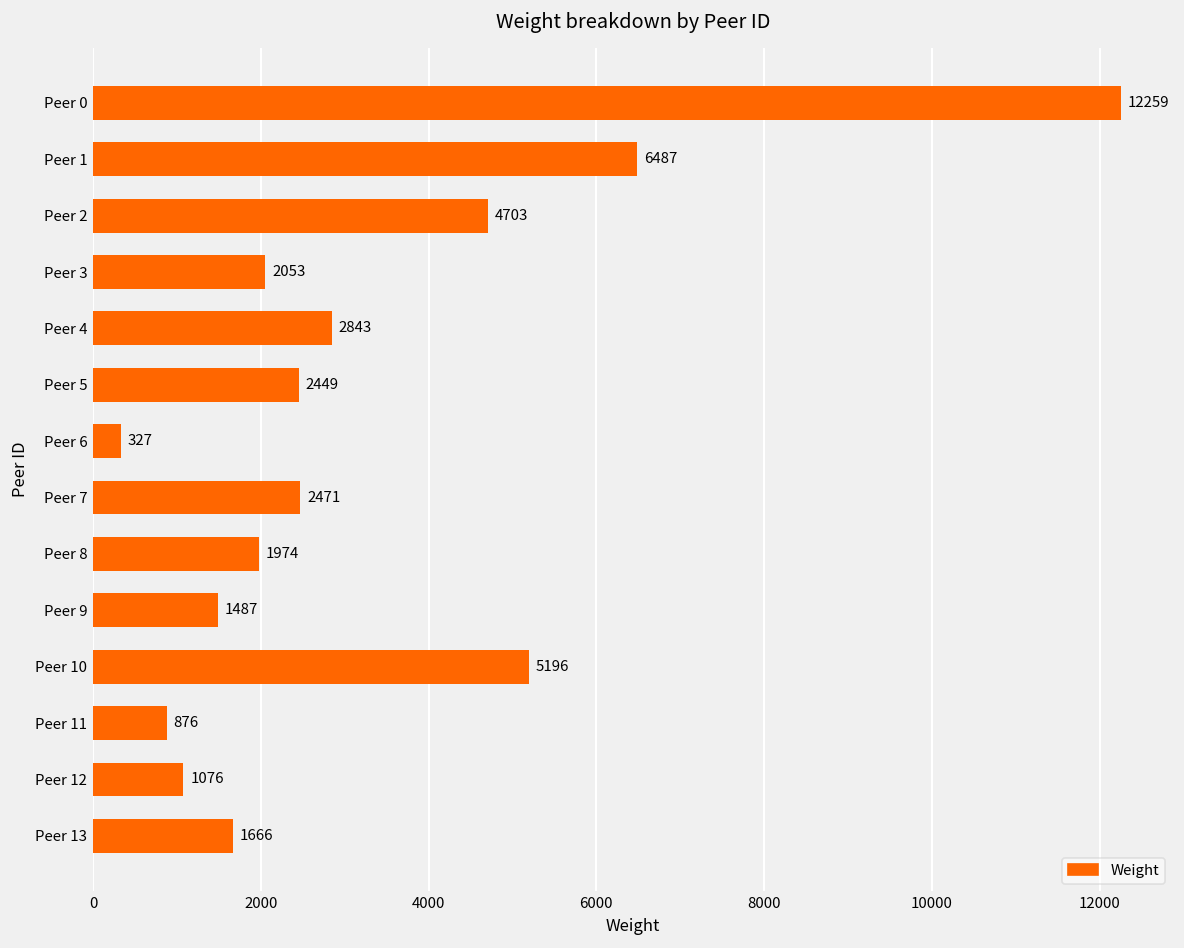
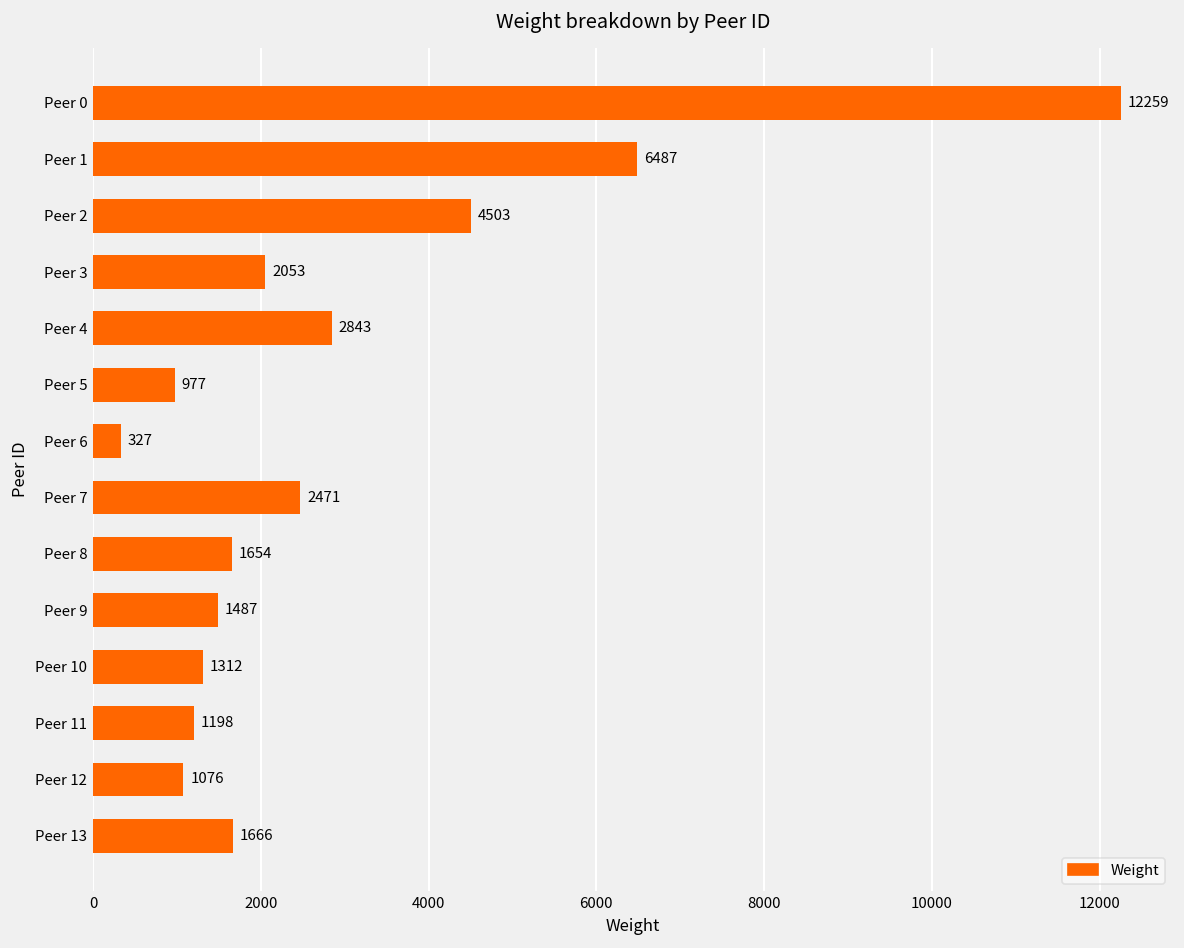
  {
    "Peer 0": 12259,
    "Peer 1": 6487,
-   "Peer 2": 4703,
+   "Peer 2": 4503,
    "Peer 3": 2053,
    "Peer 4": 2843,
-   "Peer 5": 2449,
+   "Peer 5": 977,
    "Peer 6": 327,
    "Peer 7": 2471,
-   "Peer 8": 1974,
+   "Peer 8": 1654,
    "Peer 9": 1487,
-   "Peer 10": 5196,
-   "Peer 11": 876,
+   "Peer 10": 1312,
+   "Peer 11": 1198,
    "Peer 12": 1076,
    "Peer 13": 1666
  }
